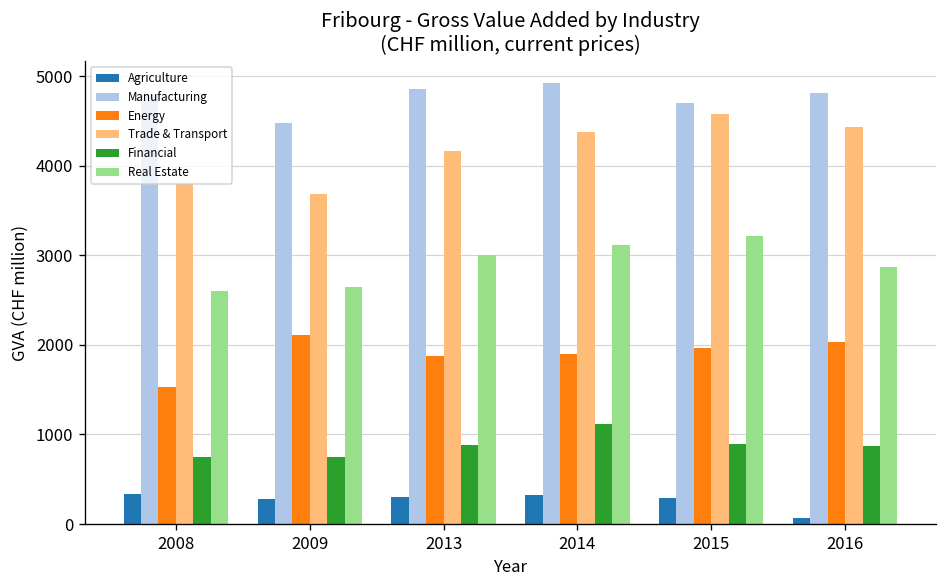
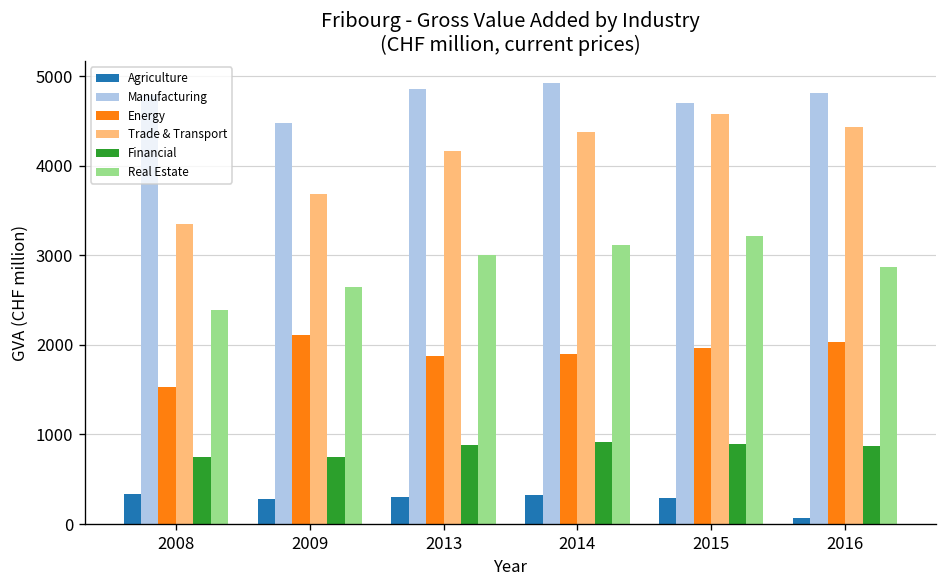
  {
    "Agriculture": {
      "2008": 300,
      "2009": 300,
      "2013": 300,
      "2014": 300,
      "2015": 300,
      "2016": 100
    },
    "Manufacturing": {
      "2009": 4500,
      "2013": 4900,
      "2014": 4900,
      "2015": 4700,
      "2016": 4800
    },
    "Energy": {
      "2008": 1500,
      "2009": 2100,
      "2013": 1900,
      "2014": 1900,
      "2015": 2000,
      "2016": 2000
    },
    "Trade & Transport": {
-     "2008": 3800,
+     "2008": 3400,
      "2009": 3700,
      "2013": 4200,
      "2014": 4400,
      "2015": 4600,
      "2016": 4400
    },
    "Financial": {
      "2008": 800,
      "2009": 700,
      "2013": 900,
-     "2014": 1100,
+     "2014": 900,
      "2015": 900,
      "2016": 900
    },
    "Real Estate": {
-     "2008": 2600,
+     "2008": 2400,
      "2009": 2600,
      "2013": 3000,
      "2014": 3100,
      "2015": 3200,
      "2016": 2900
    }
  }
